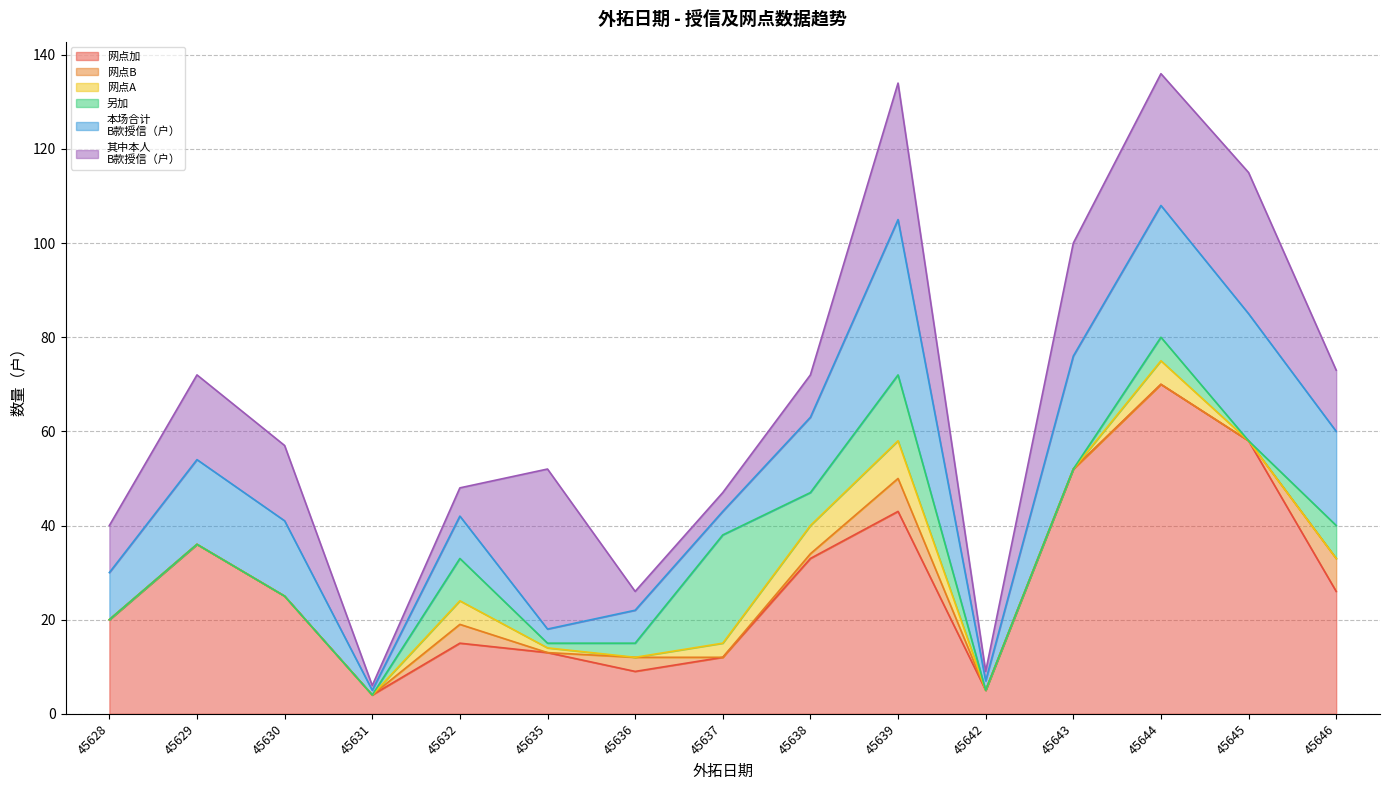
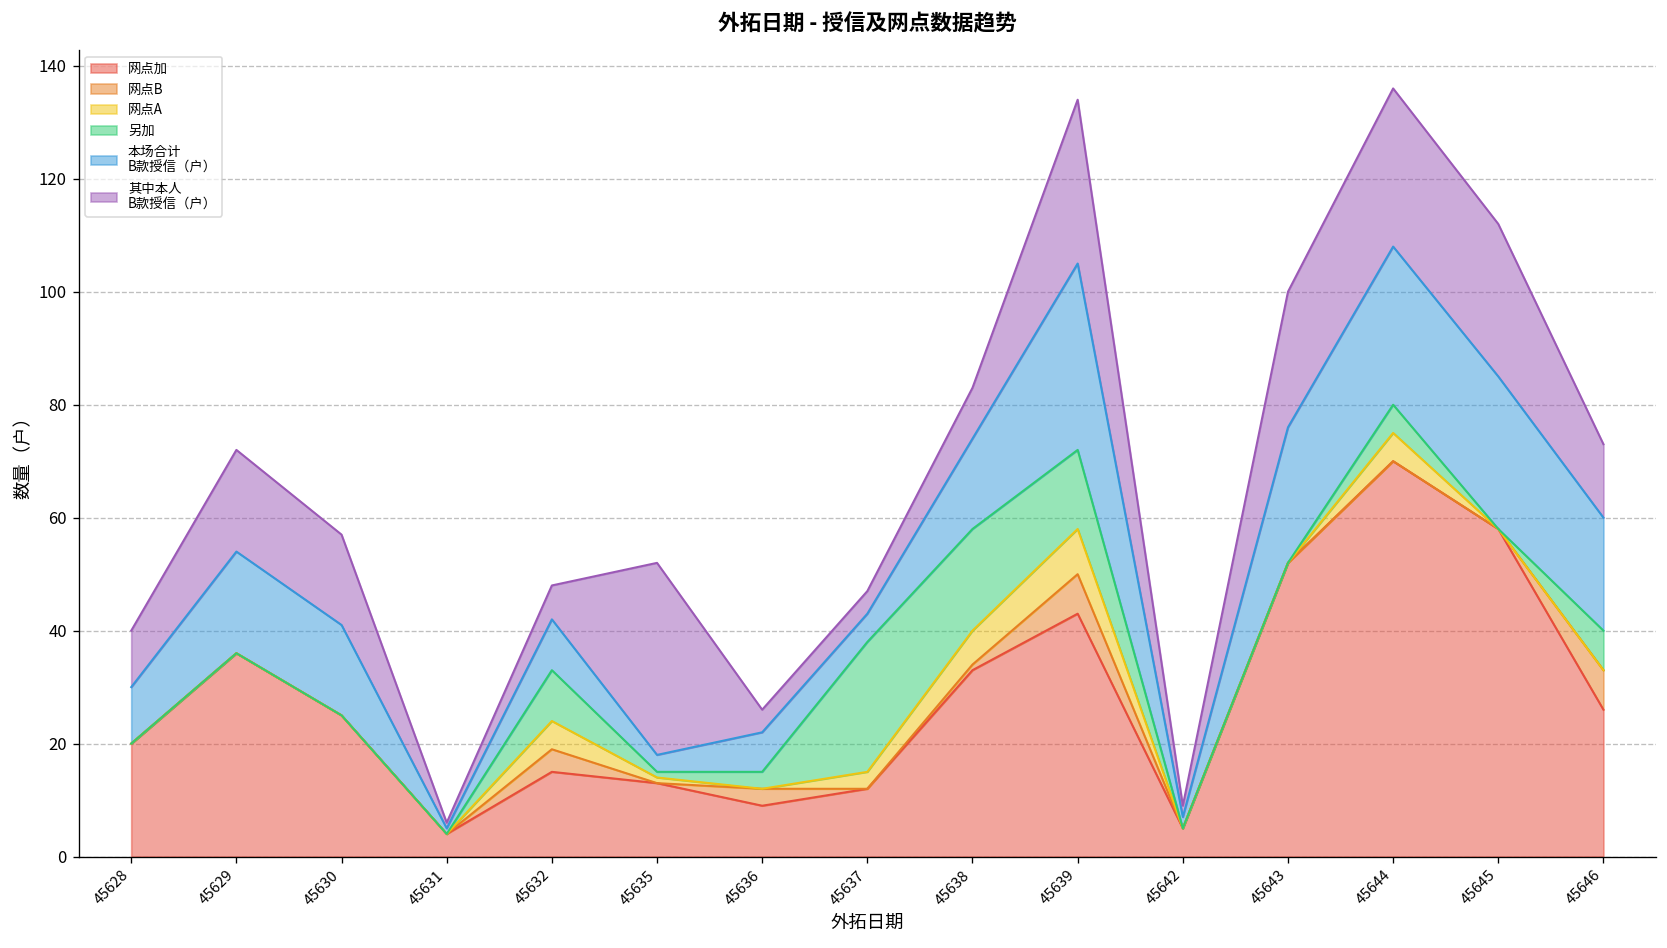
  {
    "另加": {
      "45632": 9,
      "45635": 1,
      "45636": 3,
      "45637": 23,
-     "45638": 7,
+     "45638": 18,
      "45639": 14,
      "45644": 5,
      "45646": 7
    },
    "本场合计 B款授信（户）": {
      "45628": 10,
      "45629": 18,
      "45630": 16,
      "45631": 1,
      "45632": 9,
      "45635": 3,
      "45636": 7,
      "45637": 5,
      "45638": 16,
      "45639": 33,
      "45642": 2,
      "45643": 24,
      "45644": 28,
      "45645": 27,
      "45646": 20
    },
    "其中本人 B款授信（户）": {
      "45628": 10,
      "45629": 18,
      "45630": 16,
      "45631": 1,
      "45632": 6,
      "45635": 34,
      "45636": 4,
      "45637": 4,
      "45638": 9,
      "45639": 29,
      "45642": 2,
      "45643": 24,
      "45644": 28,
-     "45645": 30,
+     "45645": 27,
      "45646": 13
    }
  }
